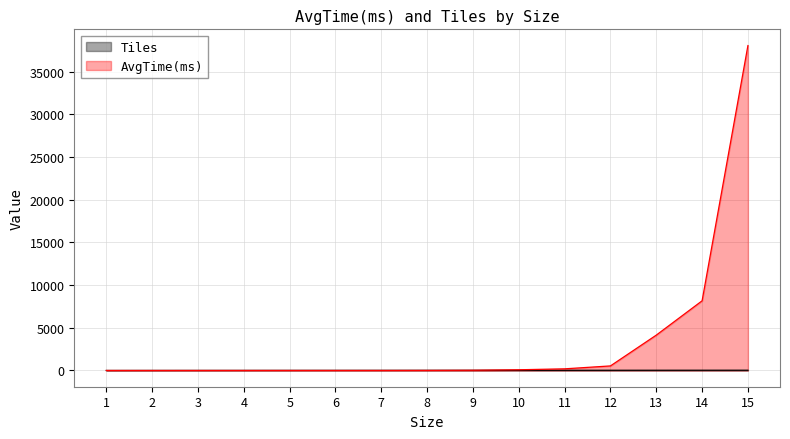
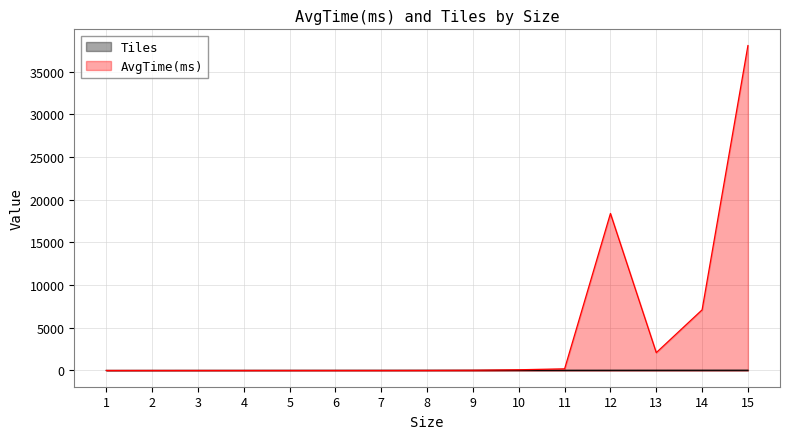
  {
    "Tiles": {
      "12": 0,
      "13": 0,
      "14": 0,
      "15": 0
    },
    "AvgTime(ms)": {
-     "12": 1000,
-     "13": 4000,
-     "14": 8000,
+     "12": 18000,
+     "13": 2000,
+     "14": 7000,
      "15": 38000
    }
  }
